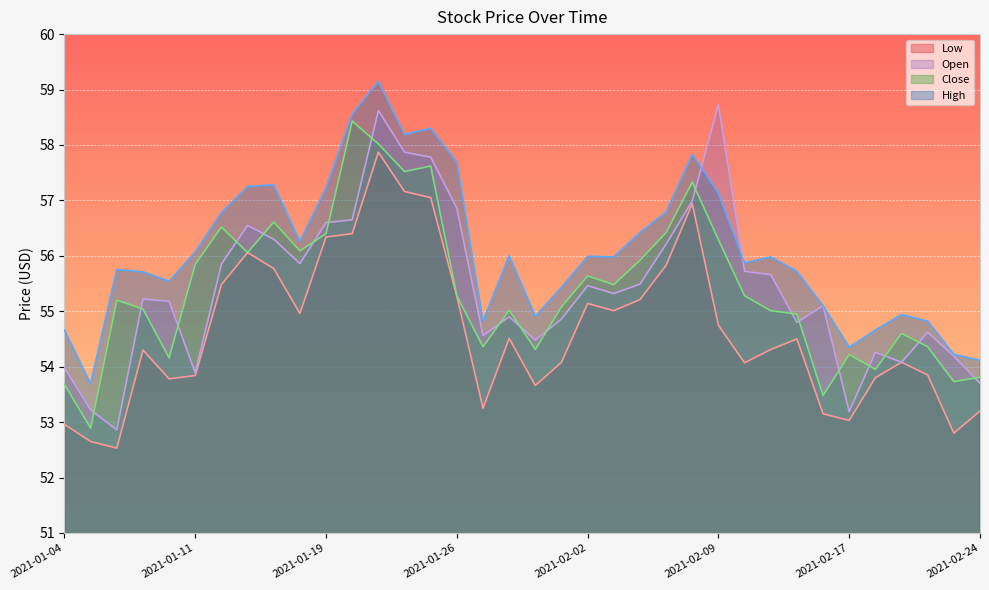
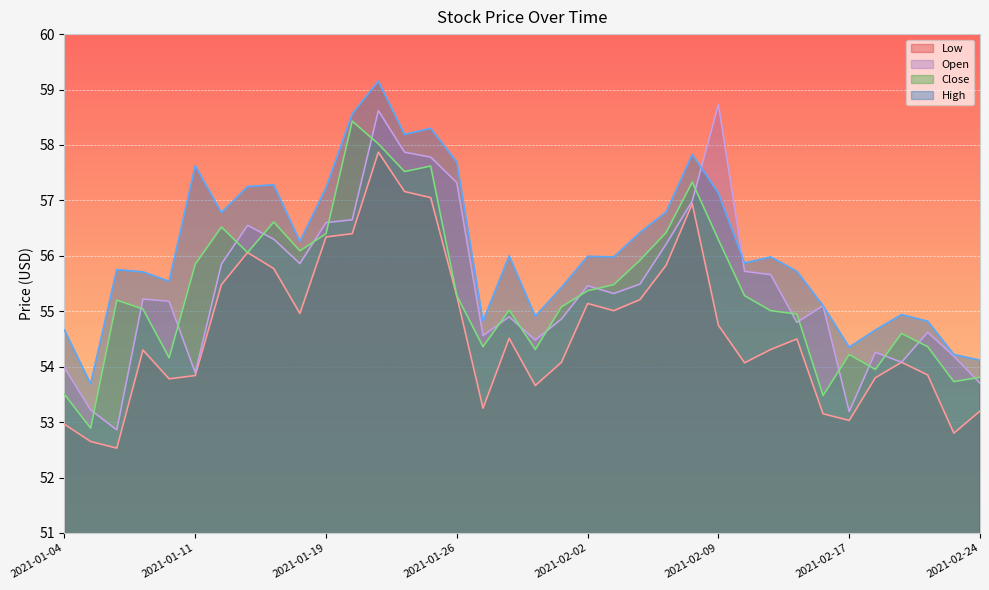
  {
    "Low": {
      "2021-01-04": 53.0,
      "2021-01-11": 53.8,
      "2021-01-19": 56.3,
      "2021-02-02": 55.1,
      "2021-02-09": 54.7,
      "2021-02-17": 53.0,
      "2021-02-24": 53.2
    },
    "Open": {
      "2021-01-04": 54.0,
      "2021-01-11": 53.9,
      "2021-01-19": 56.6,
-     "2021-01-26": 56.9,
+     "2021-01-26": 57.3,
      "2021-02-02": 55.5,
      "2021-02-09": 58.7,
      "2021-02-17": 53.2,
      "2021-02-24": 53.7
    },
    "Close": {
-     "2021-01-04": 53.7,
+     "2021-01-04": 53.5,
      "2021-01-11": 55.8,
      "2021-01-19": 56.4,
-     "2021-02-02": 55.6,
+     "2021-02-02": 55.4,
      "2021-02-09": 56.3,
      "2021-02-17": 54.2,
      "2021-02-24": 53.8
    },
    "High": {
      "2021-01-04": 54.7,
-     "2021-01-11": 56.1,
+     "2021-01-11": 57.6,
      "2021-01-19": 57.2,
      "2021-01-26": 57.7,
      "2021-02-02": 56.0,
      "2021-02-09": 57.1,
      "2021-02-17": 54.3,
      "2021-02-24": 54.1
    }
  }
